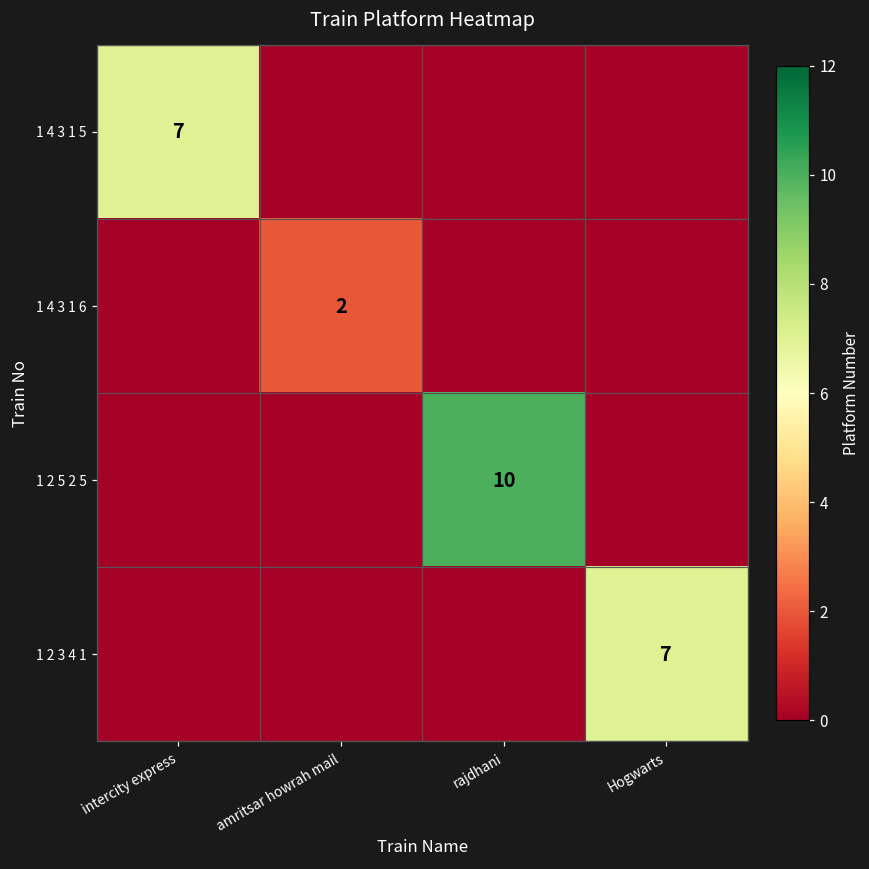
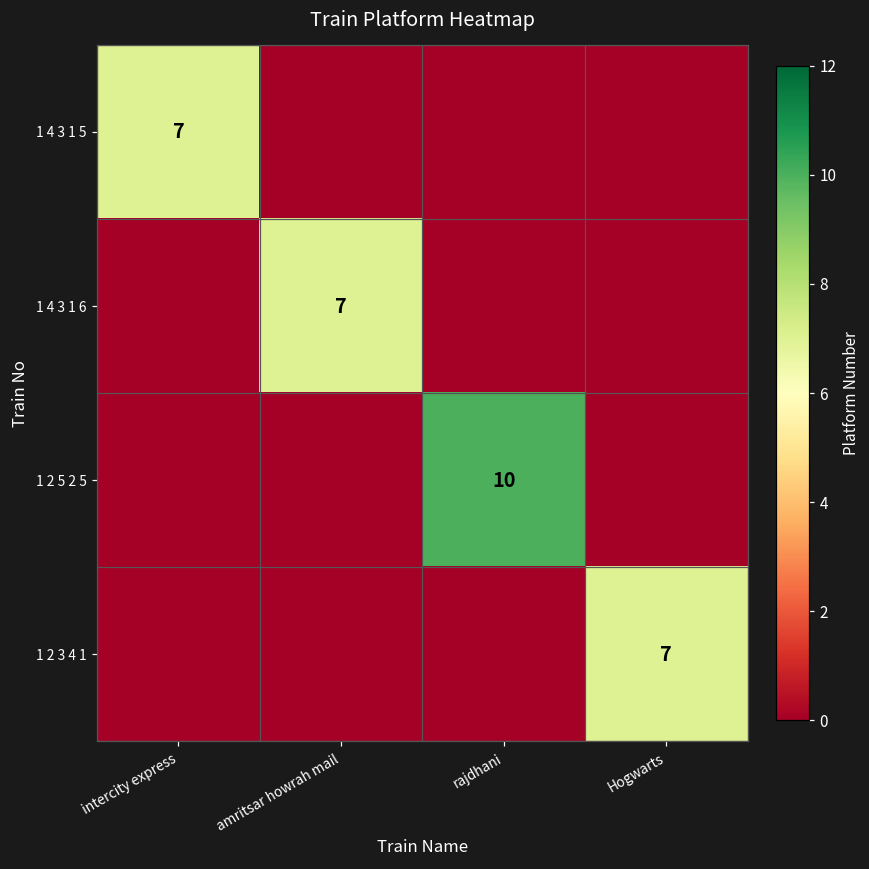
  {
    "1 4 3 1 5": {
      "intercity express": 7
    },
    "1 4 3 1 6": {
-     "amritsar howrah mail": 2
+     "amritsar howrah mail": 7
    },
    "1 2 5 2 5": {
      "rajdhani": 10
    },
    "1 2 3 4 1": {
      "Hogwarts": 7
    }
  }
